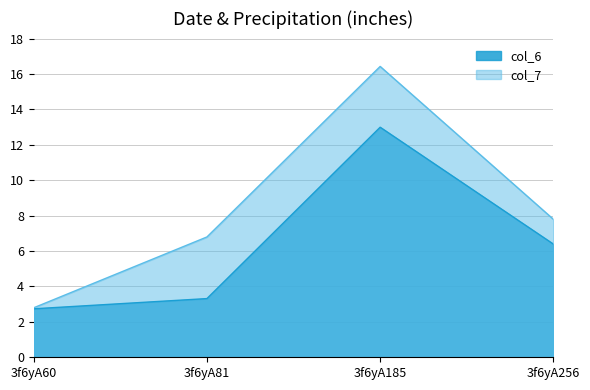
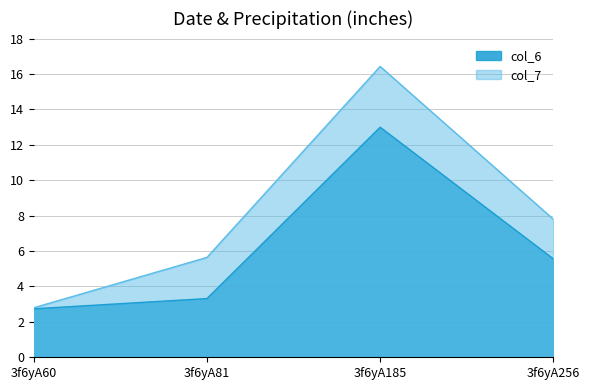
  {
    "col_6": {
      "3f6yA81": 3.3,
      "3f6yA185": 13.0,
-     "3f6yA256": 6.4
+     "3f6yA256": 5.6
    },
    "col_7": {
-     "3f6yA81": 6.8,
+     "3f6yA81": 5.6,
      "3f6yA185": 16.4,
      "3f6yA256": 7.8
    }
  }
